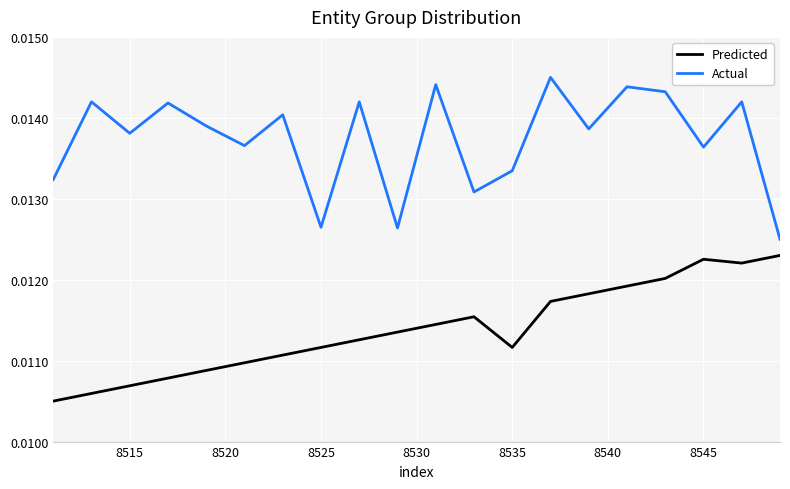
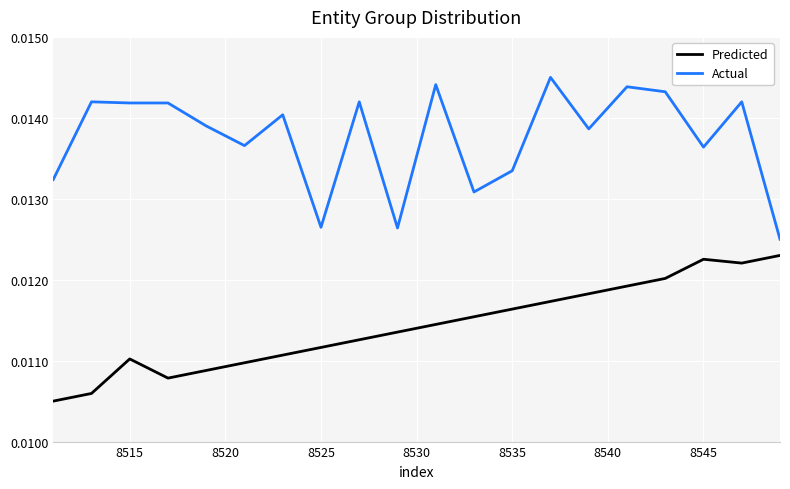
  {
    "Predicted": {
-     "8515": 0.0107,
+     "8515": 0.0110,
      "8525": 0.0112,
-     "8535": 0.0112,
+     "8535": 0.0116,
      "8545": 0.0123
    },
    "Actual": {
-     "8515": 0.0138,
+     "8515": 0.0142,
      "8525": 0.0126,
      "8535": 0.0133,
      "8545": 0.0136
    }
  }
